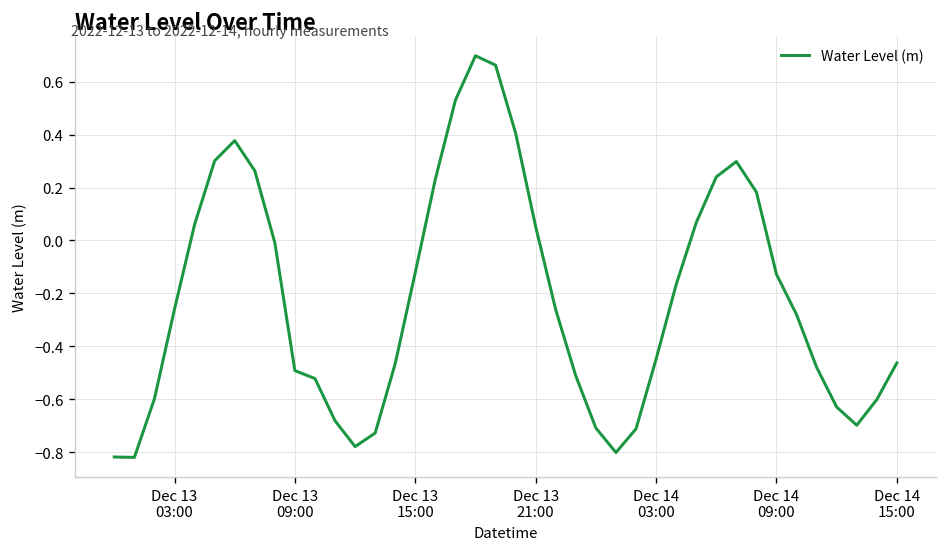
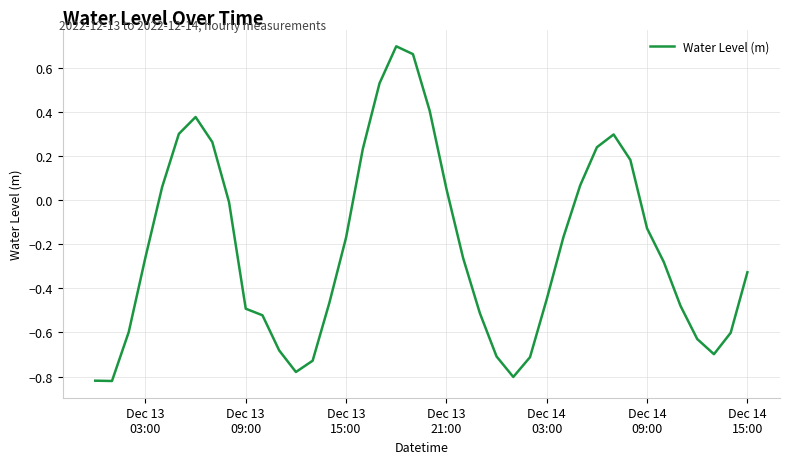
  {
    "Dec 13 03:00": -0.26,
    "Dec 13 09:00": -0.49,
-   "Dec 13 15:00": -0.12,
+   "Dec 13 15:00": -0.17,
    "Dec 13 21:00": 0.05,
    "Dec 14 03:00": -0.45,
    "Dec 14 09:00": -0.13,
-   "Dec 14 15:00": -0.46
+   "Dec 14 15:00": -0.33
  }
